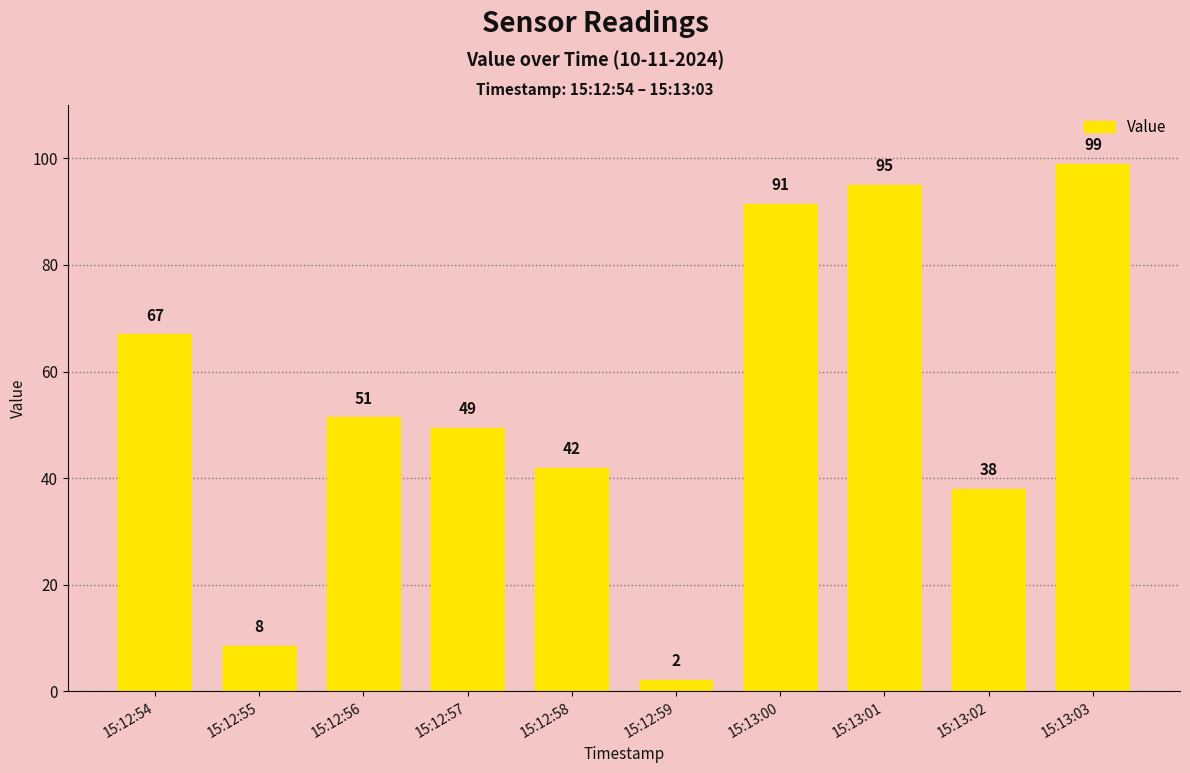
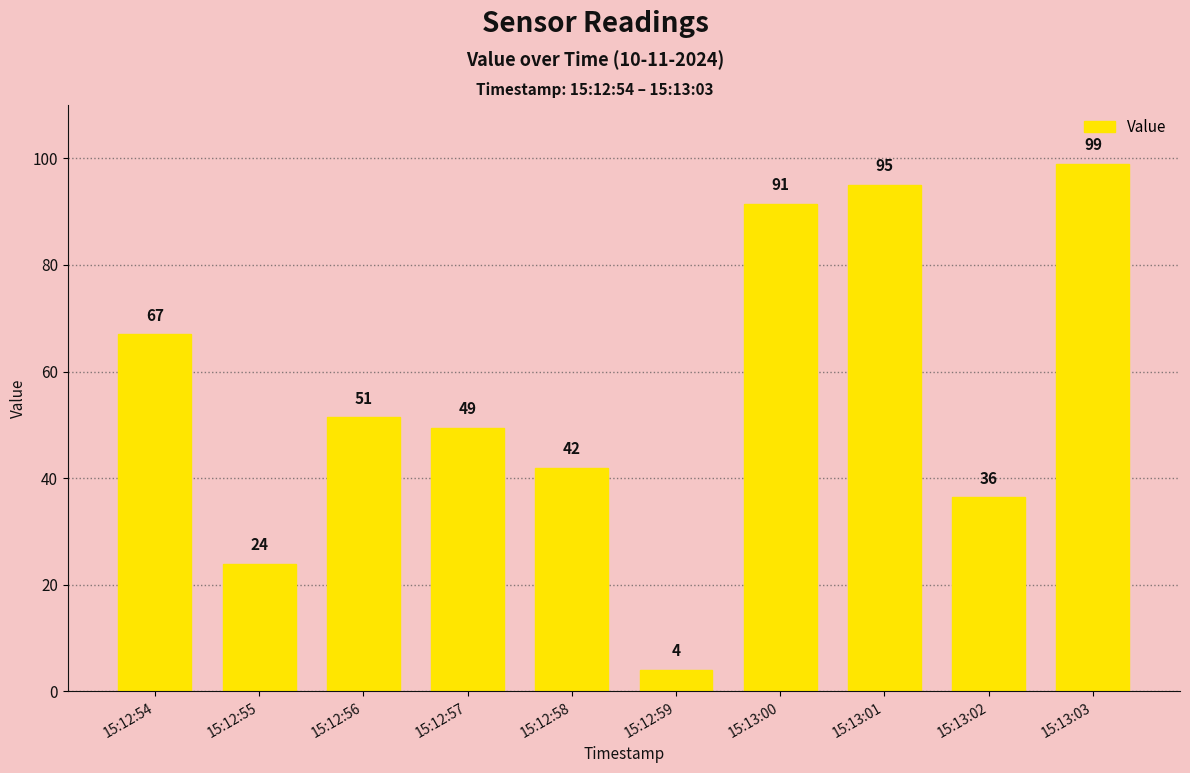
  {
    "15:12:54": 67,
-   "15:12:55": 8,
+   "15:12:55": 24,
    "15:12:56": 51,
    "15:12:57": 49,
    "15:12:58": 42,
-   "15:12:59": 2,
+   "15:12:59": 4,
    "15:13:00": 91,
    "15:13:01": 95,
-   "15:13:02": 38,
+   "15:13:02": 36,
    "15:13:03": 99
  }
